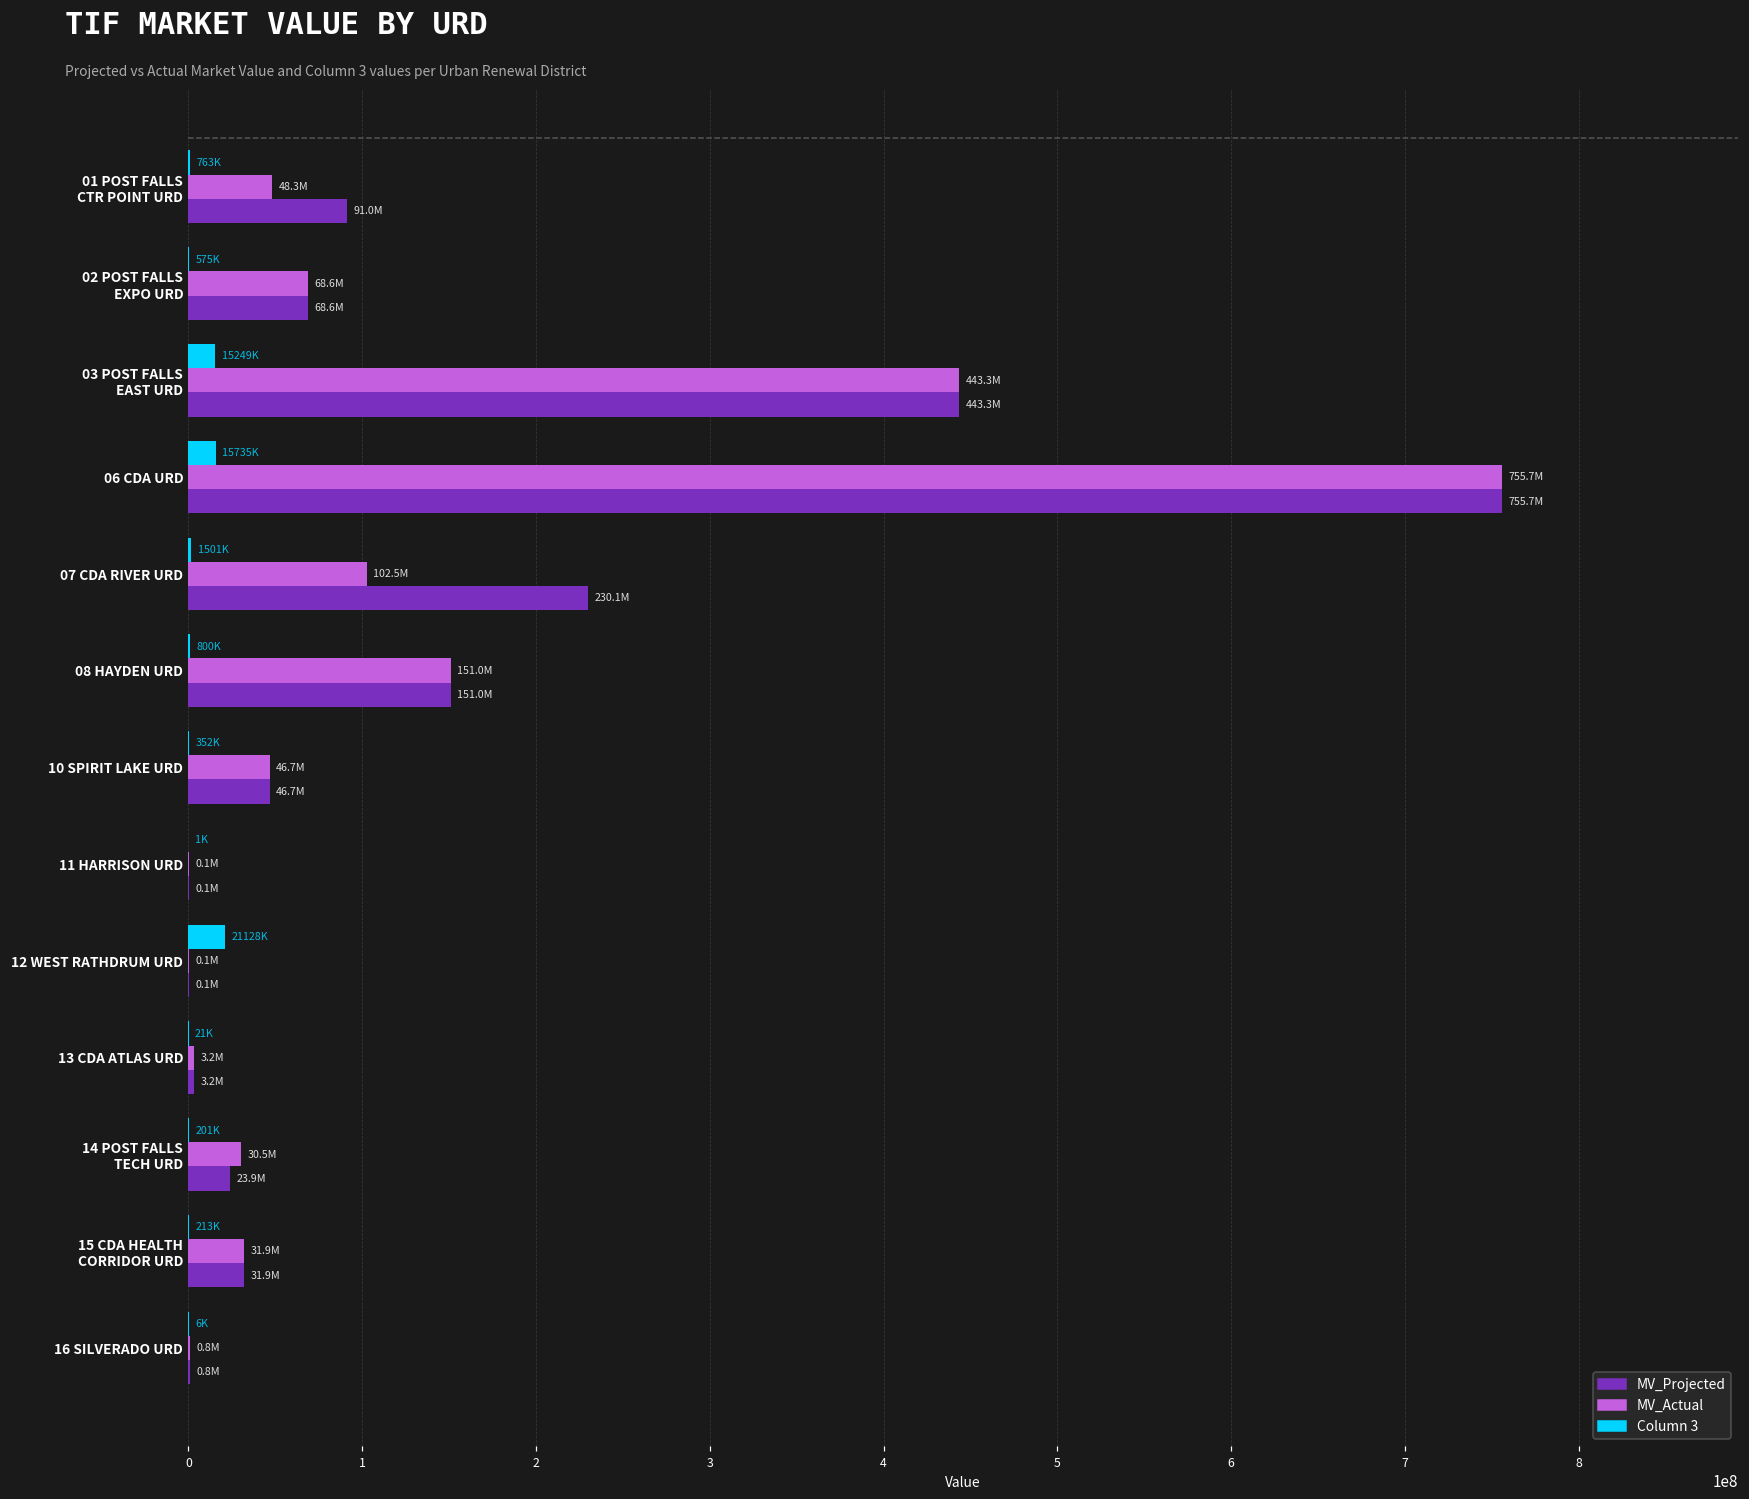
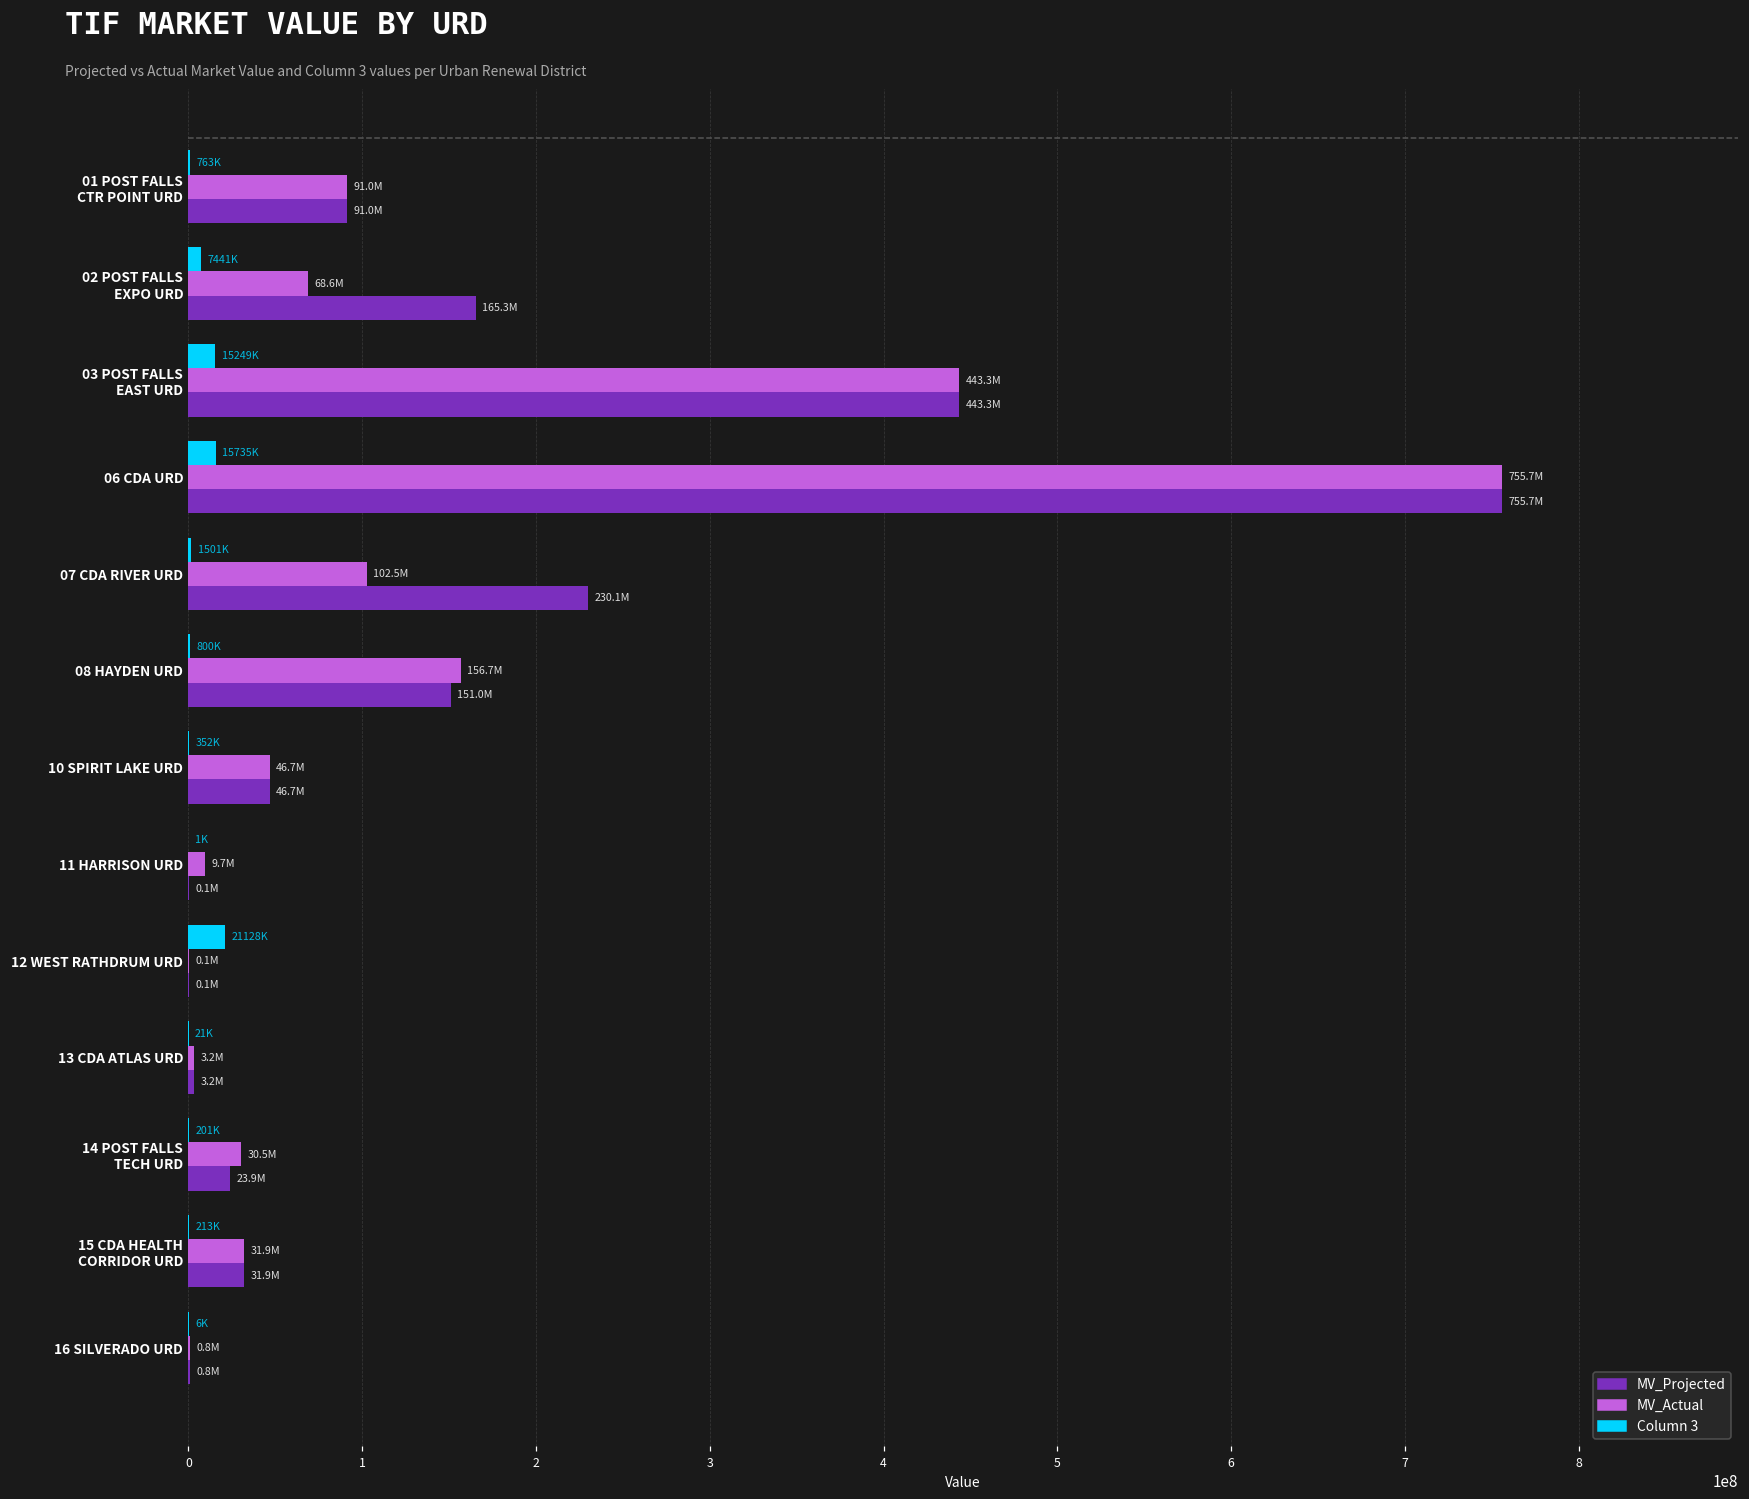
  {
    "MV_Projected": {
      "01 POST FALLS CTR POINT URD": "91.0M",
-     "02 POST FALLS EXPO URD": "68.6M",
+     "02 POST FALLS EXPO URD": "165.3M",
      "03 POST FALLS EAST URD": "443.3M",
      "06 CDA URD": "755.7M",
      "07 CDA RIVER URD": "230.1M",
      "08 HAYDEN URD": "151.0M",
      "10 SPIRIT LAKE URD": "46.7M",
      "11 HARRISON URD": "0.1M",
      "12 WEST RATHDRUM URD": "0.1M",
      "13 CDA ATLAS URD": "3.2M",
      "14 POST FALLS TECH URD": "23.9M",
      "15 CDA HEALTH CORRIDOR URD": "31.9M",
      "16 SILVERADO URD": "0.8M"
    },
    "MV_Actual": {
-     "01 POST FALLS CTR POINT URD": "48.3M",
+     "01 POST FALLS CTR POINT URD": "91.0M",
      "02 POST FALLS EXPO URD": "68.6M",
      "03 POST FALLS EAST URD": "443.3M",
      "06 CDA URD": "755.7M",
      "07 CDA RIVER URD": "102.5M",
-     "08 HAYDEN URD": "151.0M",
+     "08 HAYDEN URD": "156.7M",
      "10 SPIRIT LAKE URD": "46.7M",
-     "11 HARRISON URD": "0.1M",
+     "11 HARRISON URD": "9.7M",
      "12 WEST RATHDRUM URD": "0.1M",
      "13 CDA ATLAS URD": "3.2M",
      "14 POST FALLS TECH URD": "30.5M",
      "15 CDA HEALTH CORRIDOR URD": "31.9M",
      "16 SILVERADO URD": "0.8M"
    },
    "Column 3": {
      "01 POST FALLS CTR POINT URD": "763K",
-     "02 POST FALLS EXPO URD": "575K",
+     "02 POST FALLS EXPO URD": "7441K",
      "03 POST FALLS EAST URD": "15249K",
      "06 CDA URD": "15735K",
      "07 CDA RIVER URD": "1501K",
      "08 HAYDEN URD": "800K",
      "10 SPIRIT LAKE URD": "352K",
      "11 HARRISON URD": "1K",
      "12 WEST RATHDRUM URD": "21128K",
      "13 CDA ATLAS URD": "21K",
      "14 POST FALLS TECH URD": "201K",
      "15 CDA HEALTH CORRIDOR URD": "213K",
      "16 SILVERADO URD": "6K"
    }
  }
